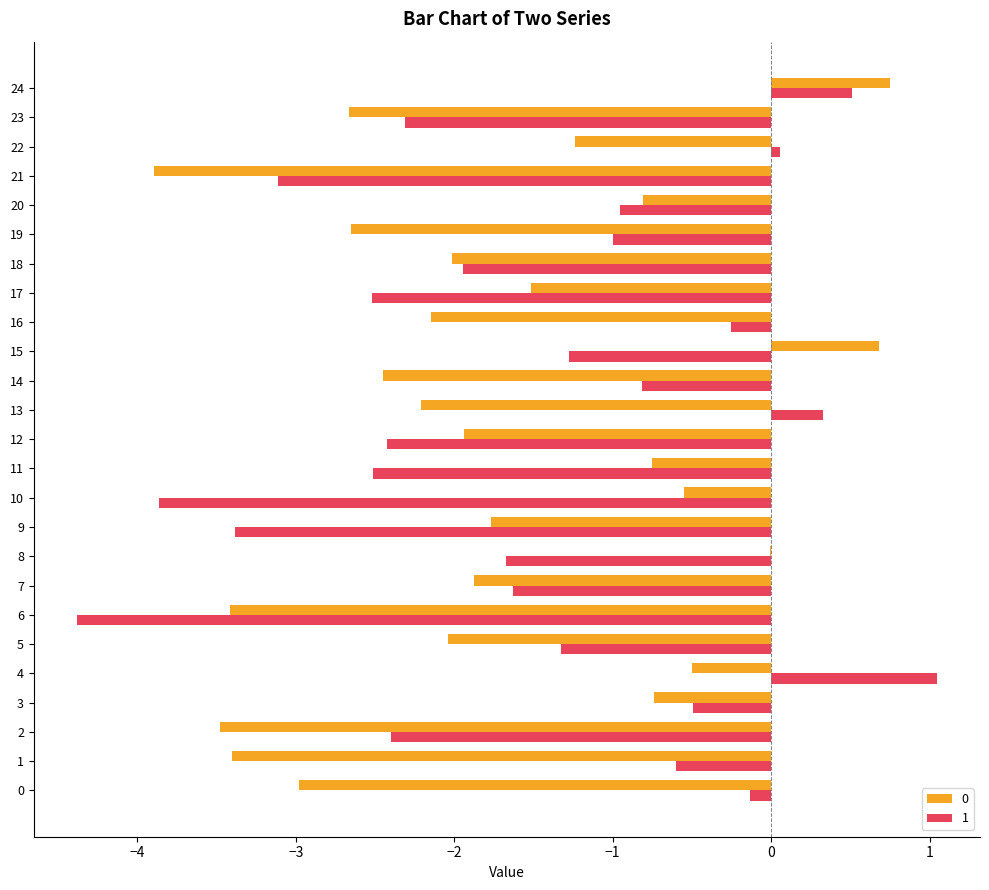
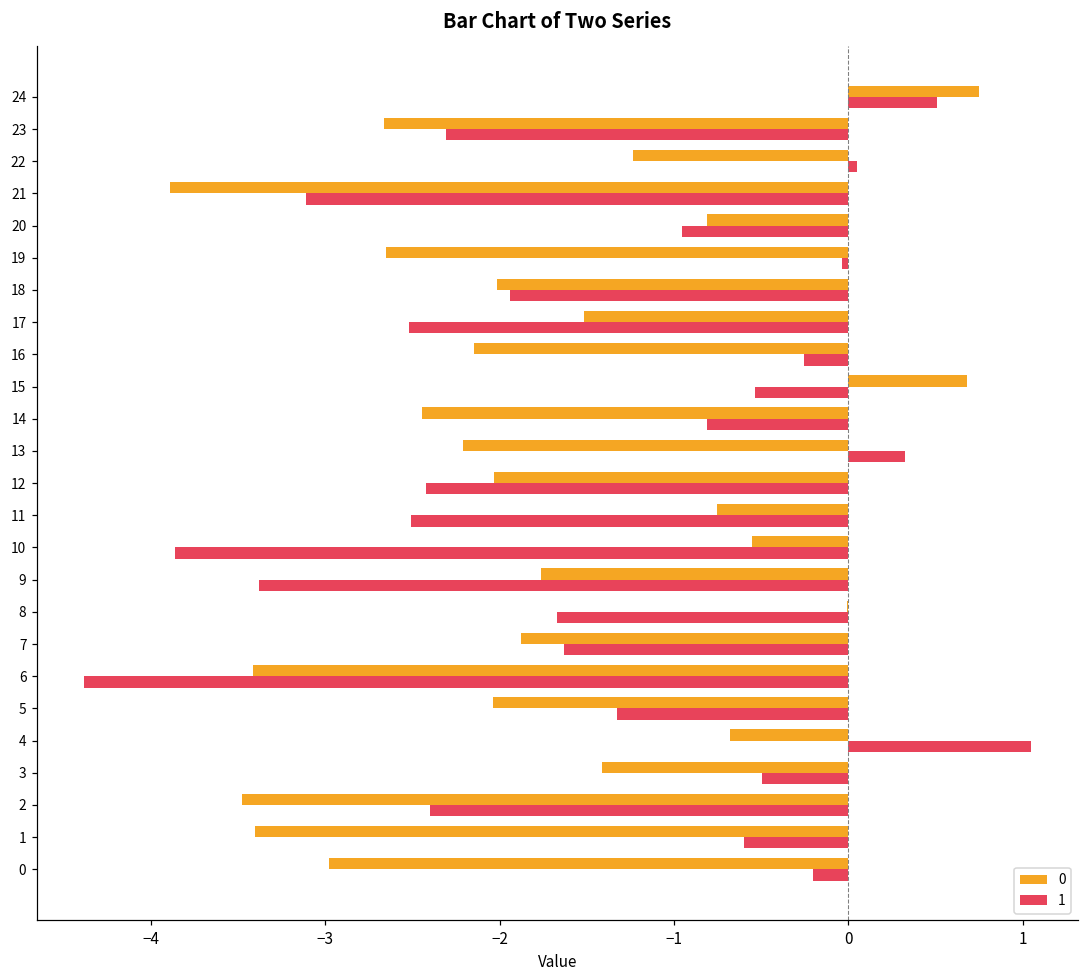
  {
    "0": {
      "24": 0.75,
      "23": -2.67,
      "22": -1.24,
      "21": -3.89,
      "20": -0.81,
      "19": -2.65,
      "18": -2.01,
      "17": -1.51,
      "16": -2.15,
      "15": 0.68,
      "14": -2.45,
      "13": -2.21,
-     "12": -1.94,
+     "12": -2.03,
      "11": -0.75,
      "10": -0.55,
      "9": -1.77,
      "7": -1.88,
      "6": -3.41,
      "5": -2.04,
-     "4": -0.50,
-     "3": -0.74,
+     "4": -0.68,
+     "3": -1.41,
      "2": -3.48,
      "1": -3.40,
      "0": -2.98
    },
    "1": {
      "24": 0.51,
      "23": -2.31,
      "22": 0.05,
      "21": -3.11,
      "20": -0.95,
-     "19": -1.00,
+     "19": -0.04,
      "18": -1.94,
      "17": -2.52,
      "16": -0.26,
-     "15": -1.28,
+     "15": -0.54,
      "14": -0.81,
      "13": 0.33,
      "12": -2.42,
      "11": -2.51,
      "10": -3.86,
      "9": -3.38,
      "8": -1.67,
      "7": -1.63,
      "6": -4.38,
      "5": -1.33,
      "4": 1.05,
      "3": -0.50,
      "2": -2.40,
      "1": -0.60,
-     "0": -0.13
+     "0": -0.21
    }
  }
